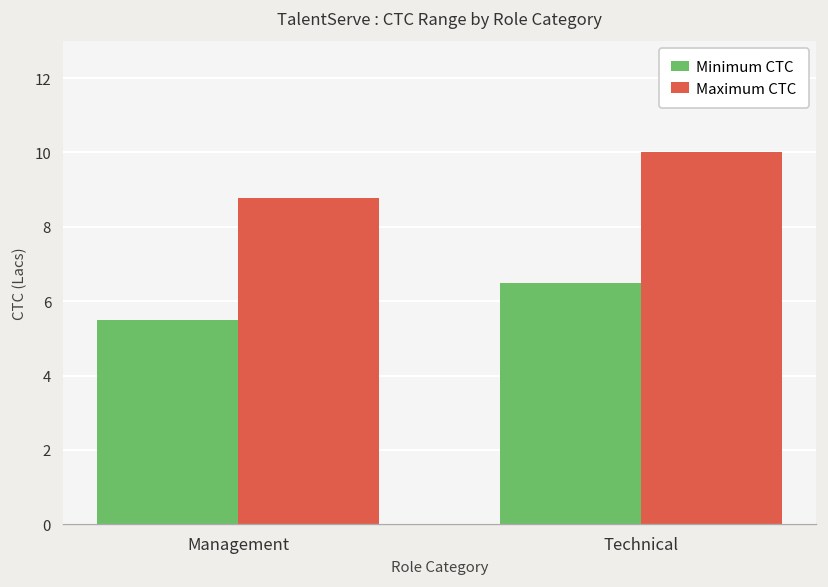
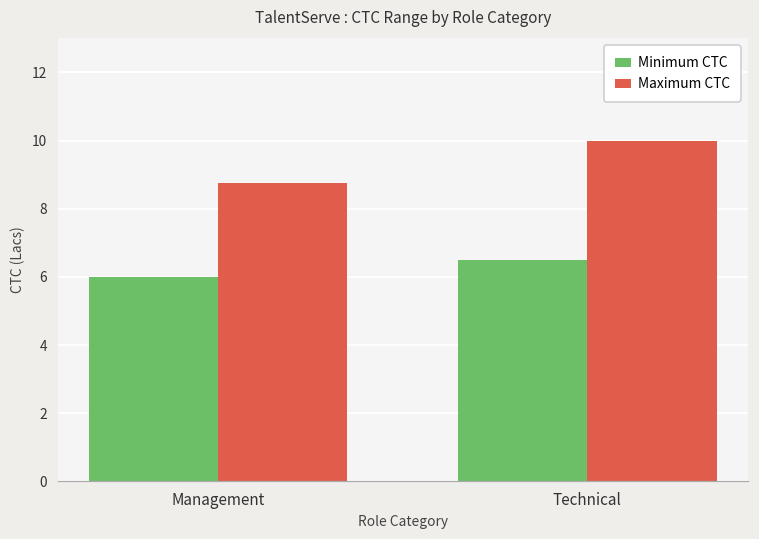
  {
    "Minimum CTC": {
-     "Management": 5.5,
+     "Management": 6.0,
      "Technical": 6.5
    },
    "Maximum CTC": {
      "Management": 8.8,
      "Technical": 10.0
    }
  }
